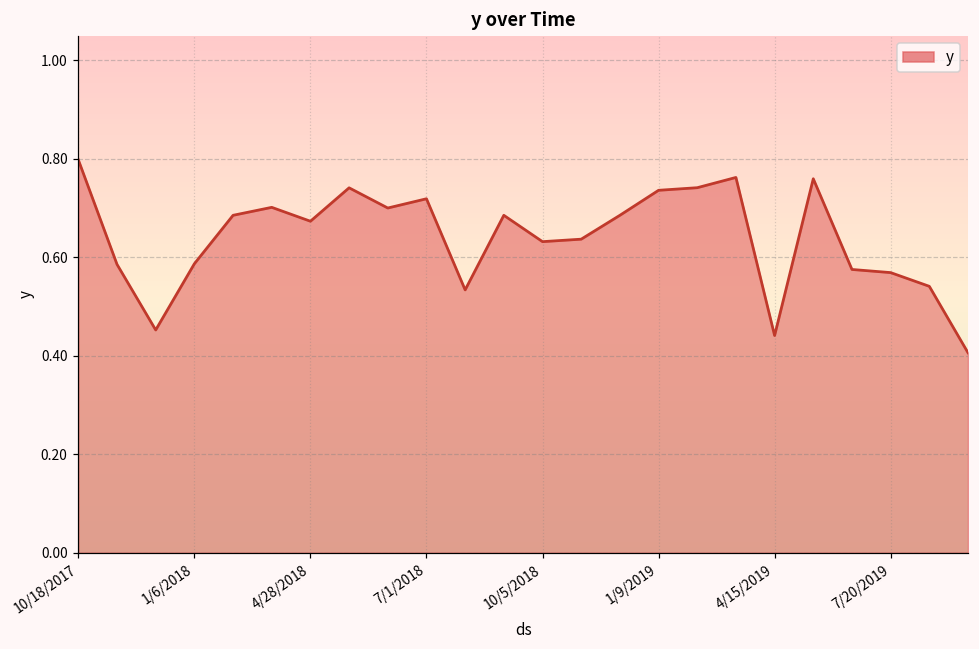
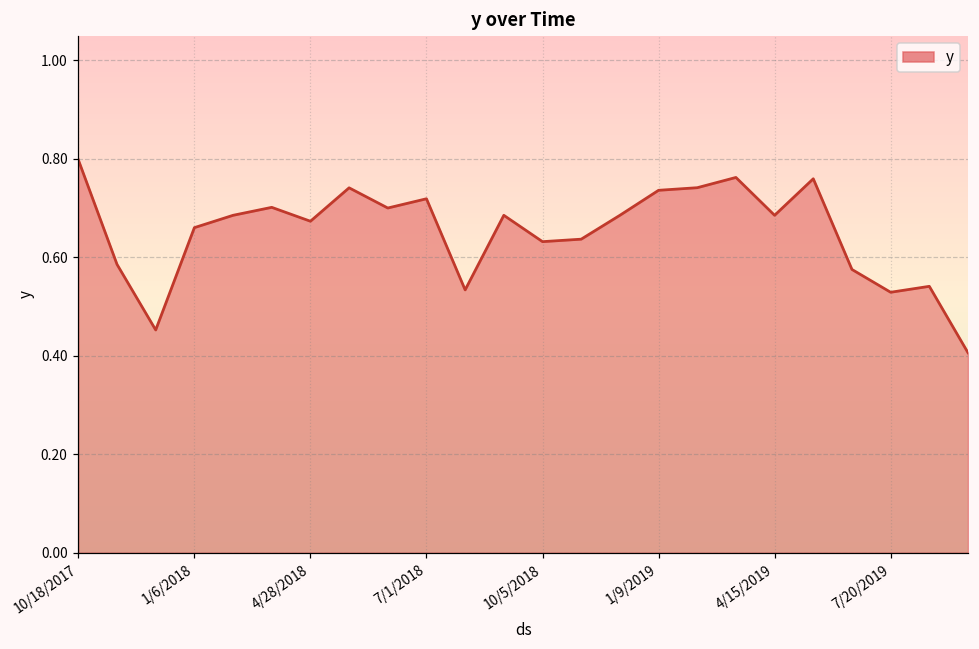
  {
    "10/18/2017": 0.80,
-   "1/6/2018": 0.59,
+   "1/6/2018": 0.66,
    "4/28/2018": 0.67,
    "7/1/2018": 0.72,
    "10/5/2018": 0.63,
    "1/9/2019": 0.74,
-   "4/15/2019": 0.44,
-   "7/20/2019": 0.57
+   "4/15/2019": 0.69,
+   "7/20/2019": 0.53
  }
